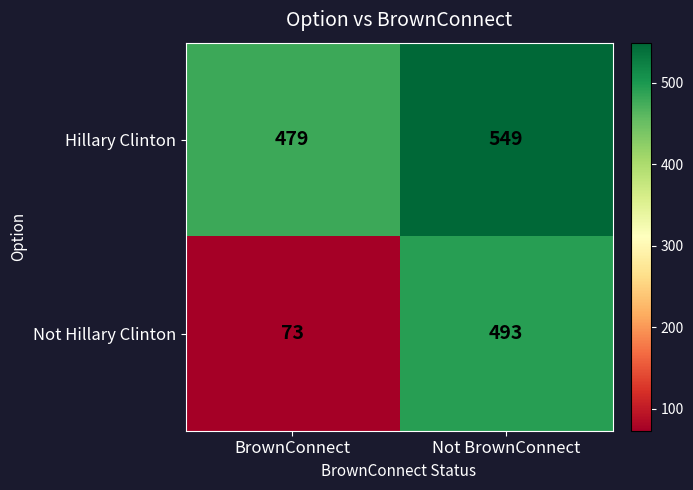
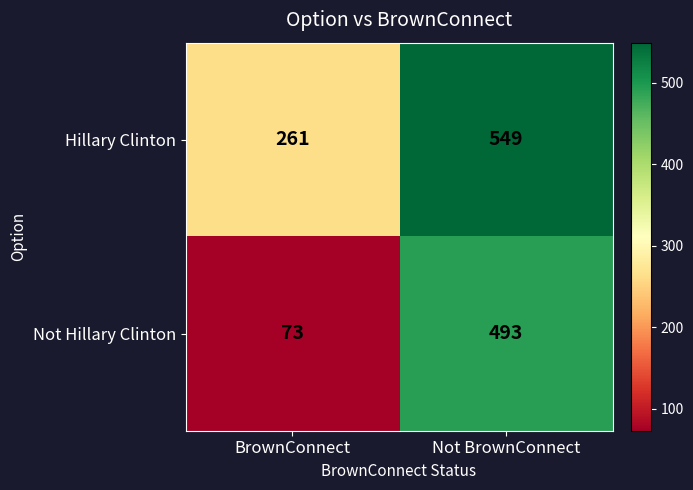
  {
    "Hillary Clinton": {
-     "BrownConnect": 479,
+     "BrownConnect": 261,
      "Not BrownConnect": 549
    },
    "Not Hillary Clinton": {
      "BrownConnect": 73,
      "Not BrownConnect": 493
    }
  }
